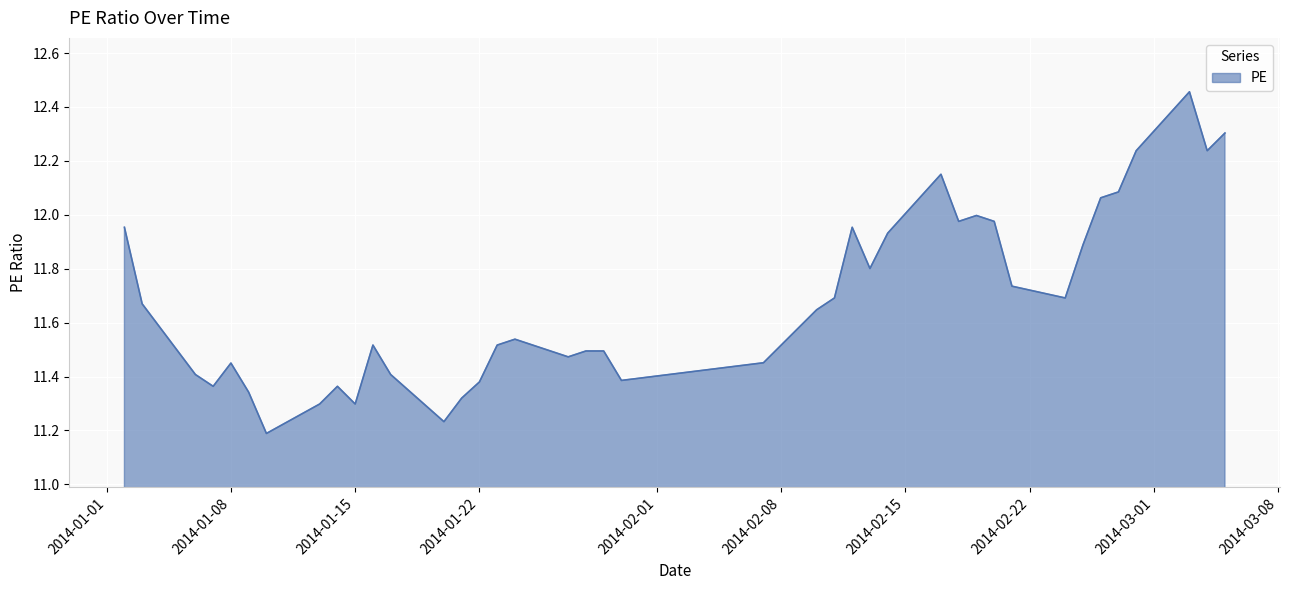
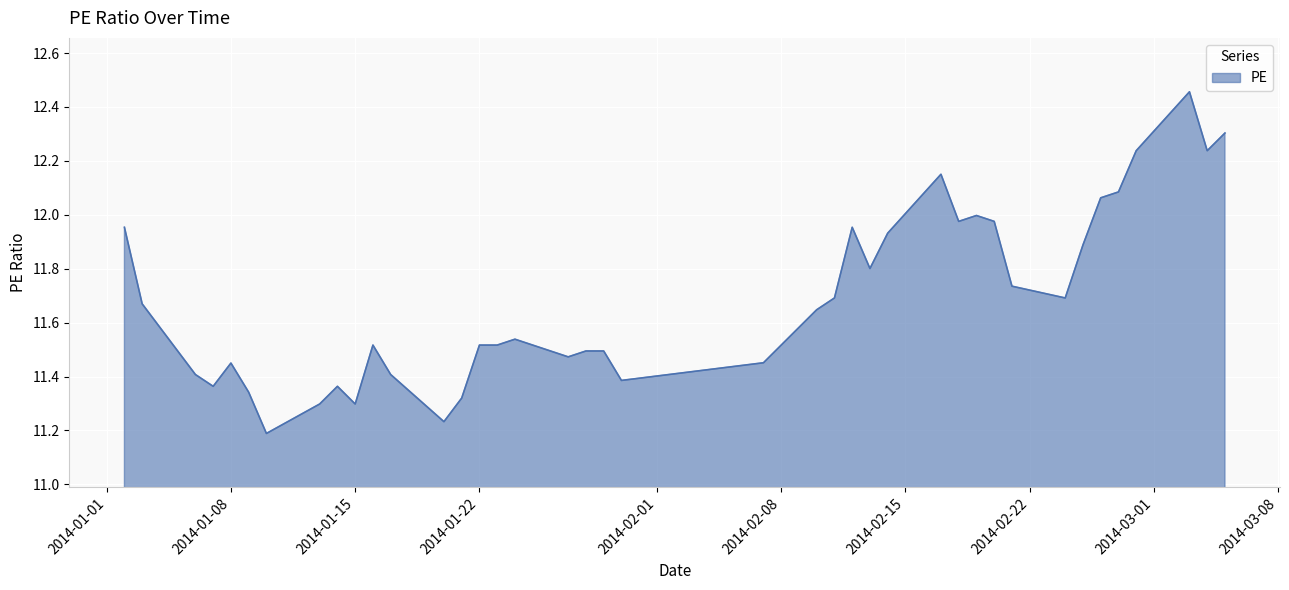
  {
    "2014-01-08": 11.45,
    "2014-01-15": 11.30,
-   "2014-01-22": 11.38
+   "2014-01-22": 11.52
  }
